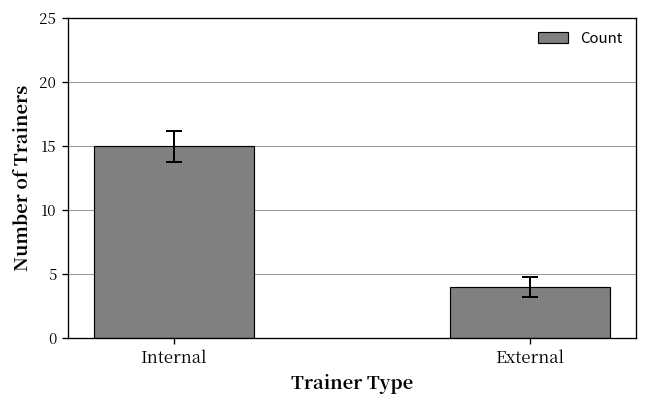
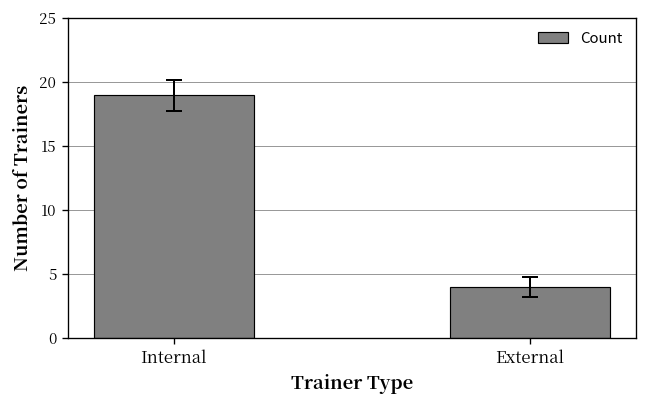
  {
    "Count": {
-     "Internal": 15,
+     "Internal": 19,
      "External": 4
    }
  }
